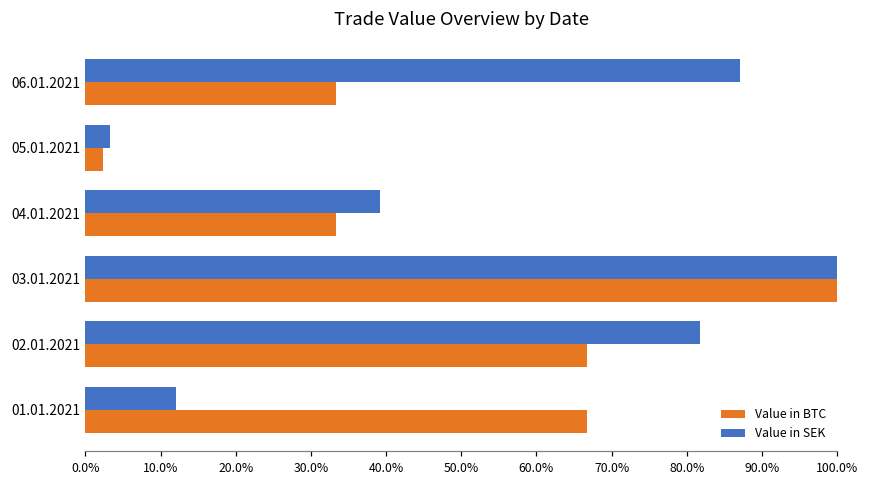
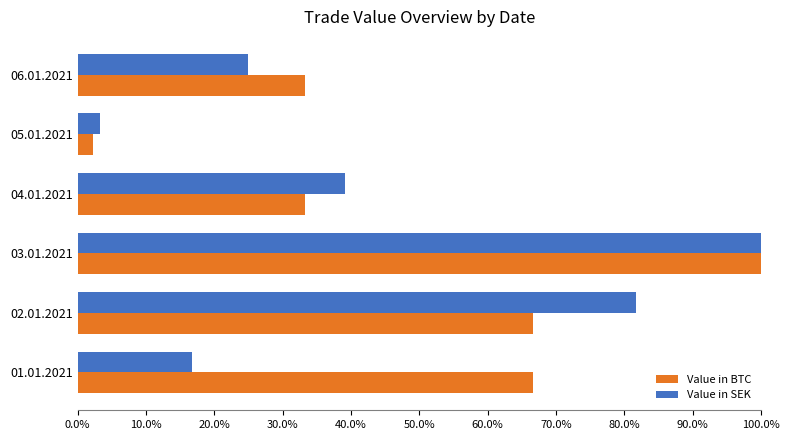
  {
    "Value in BTC": {
      "06.01.2021": "33%",
      "05.01.2021": "2%",
      "04.01.2021": "33%",
      "03.01.2021": "100%",
      "02.01.2021": "67%",
      "01.01.2021": "67%"
    },
    "Value in SEK": {
-     "06.01.2021": "87%",
+     "06.01.2021": "25%",
      "05.01.2021": "3%",
      "04.01.2021": "39%",
      "03.01.2021": "100%",
      "02.01.2021": "82%",
-     "01.01.2021": "12%"
+     "01.01.2021": "17%"
    }
  }
